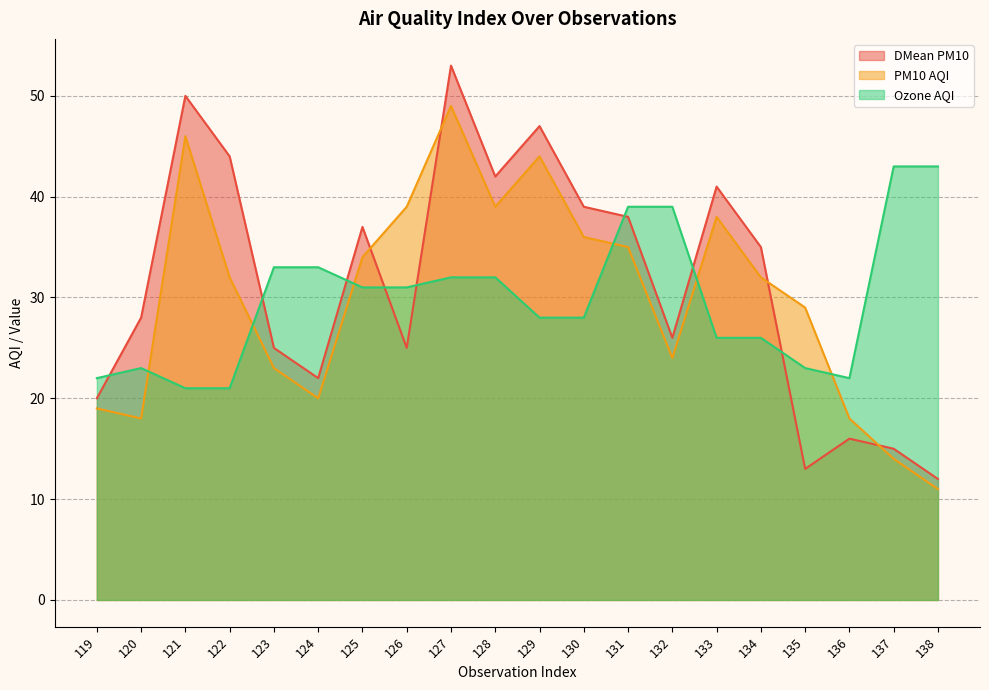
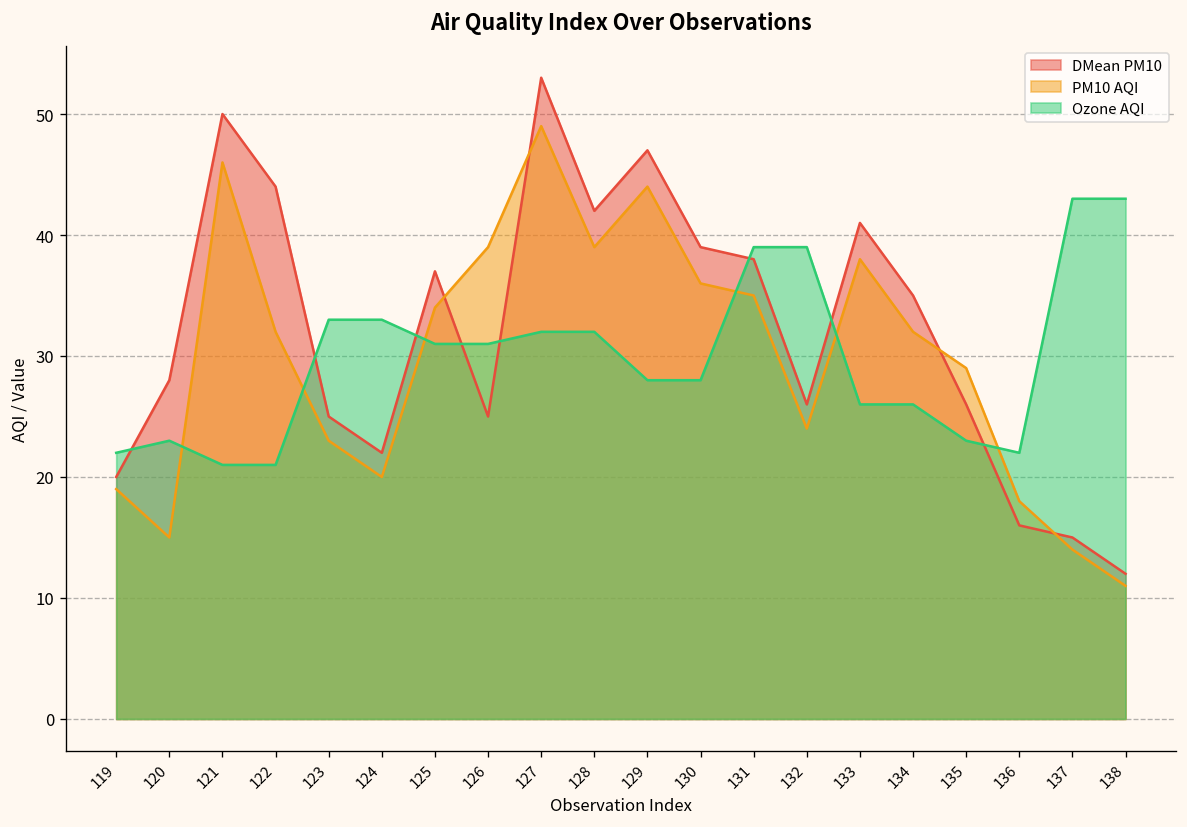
  {
    "DMean PM10": {
      "119": 20,
      "120": 28,
      "121": 50,
      "122": 44,
      "123": 25,
      "124": 22,
      "125": 37,
      "126": 25,
      "127": 53,
      "128": 42,
      "129": 47,
      "130": 39,
      "131": 38,
      "132": 26,
      "133": 41,
      "134": 35,
-     "135": 13,
+     "135": 26,
      "136": 16,
      "137": 15,
      "138": 12
    },
    "PM10 AQI": {
      "119": 19,
-     "120": 18,
+     "120": 15,
      "121": 46,
      "122": 32,
      "123": 23,
      "124": 20,
      "125": 34,
      "126": 39,
      "127": 49,
      "128": 39,
      "129": 44,
      "130": 36,
      "131": 35,
      "132": 24,
      "133": 38,
      "134": 32,
      "135": 29,
      "136": 18,
      "137": 14,
      "138": 11
    },
    "Ozone AQI": {
      "119": 22,
      "120": 23,
      "121": 21,
      "122": 21,
      "123": 33,
      "124": 33,
      "125": 31,
      "126": 31,
      "127": 32,
      "128": 32,
      "129": 28,
      "130": 28,
      "131": 39,
      "132": 39,
      "133": 26,
      "134": 26,
      "135": 23,
      "136": 22,
      "137": 43,
      "138": 43
    }
  }
